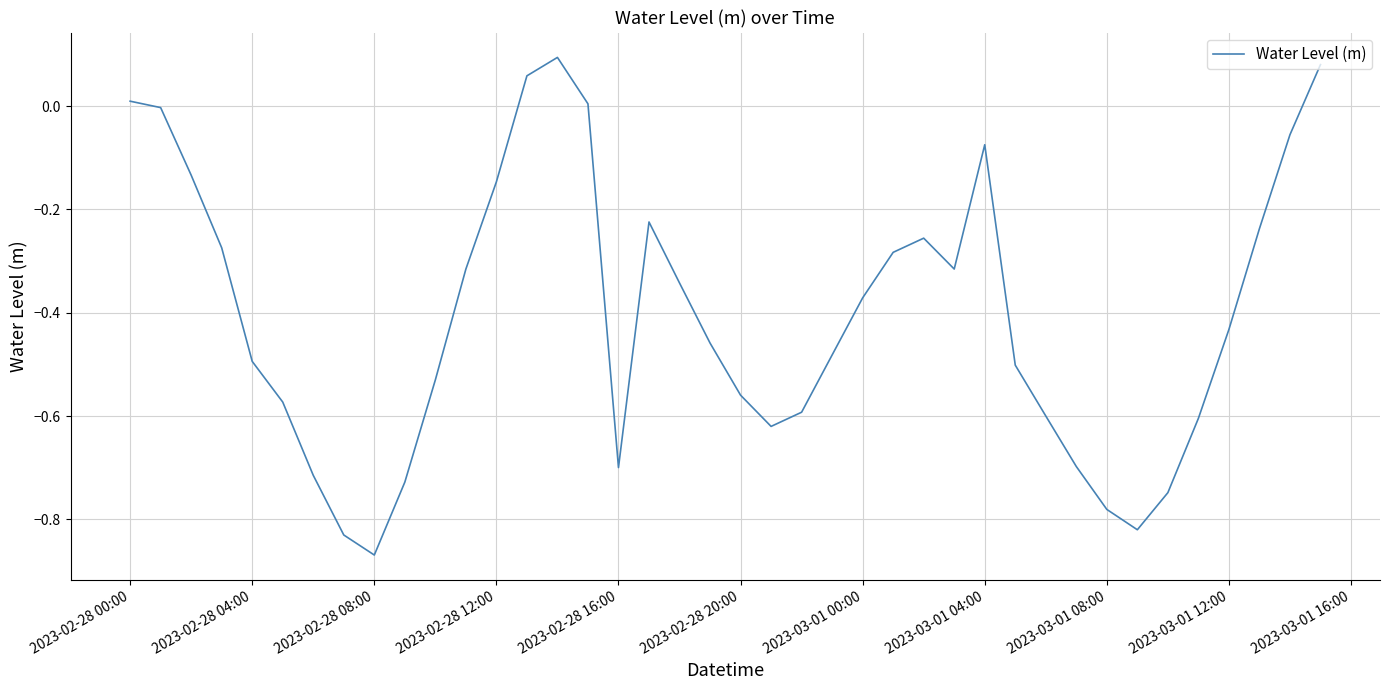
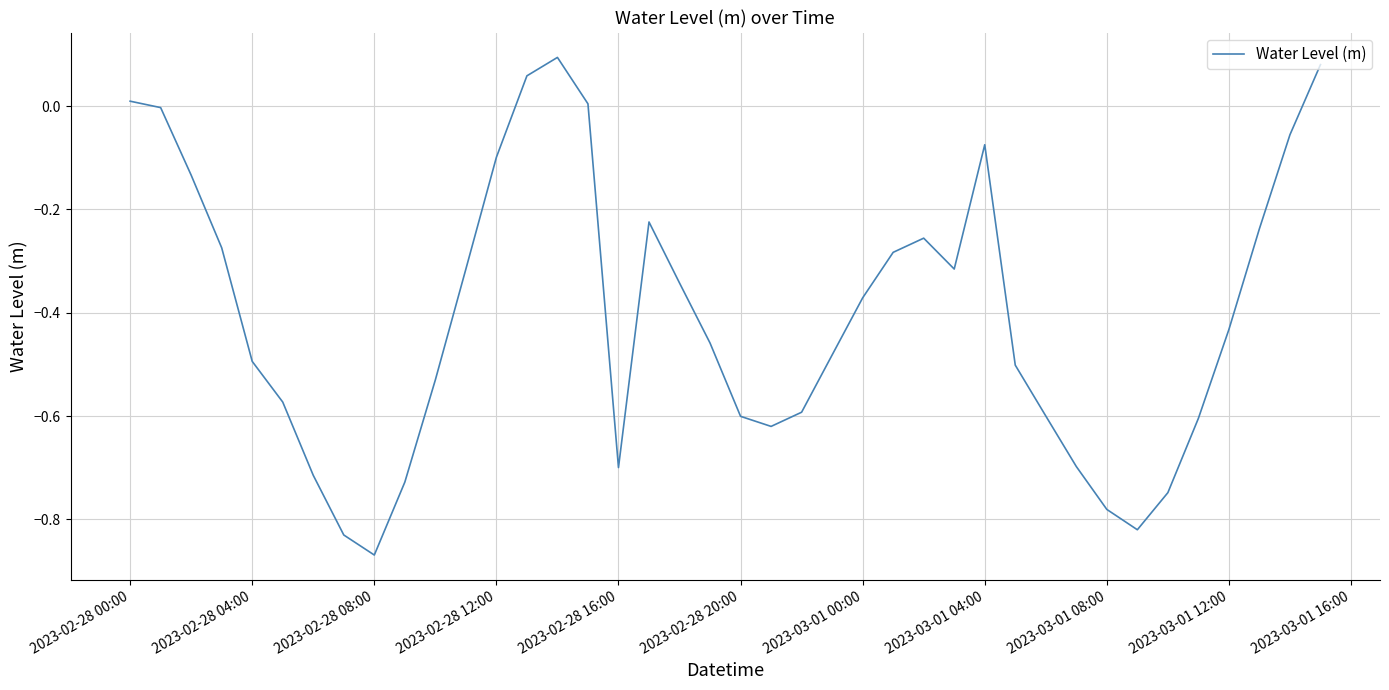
  {
    "2023-02-28 00:00": 0.01,
    "2023-02-28 04:00": -0.49,
    "2023-02-28 08:00": -0.87,
-   "2023-02-28 12:00": -0.15,
+   "2023-02-28 12:00": -0.10,
    "2023-02-28 16:00": -0.70,
-   "2023-02-28 20:00": -0.56,
+   "2023-02-28 20:00": -0.60,
    "2023-03-01 00:00": -0.37,
    "2023-03-01 04:00": -0.07,
    "2023-03-01 08:00": -0.78,
    "2023-03-01 12:00": -0.43
  }
